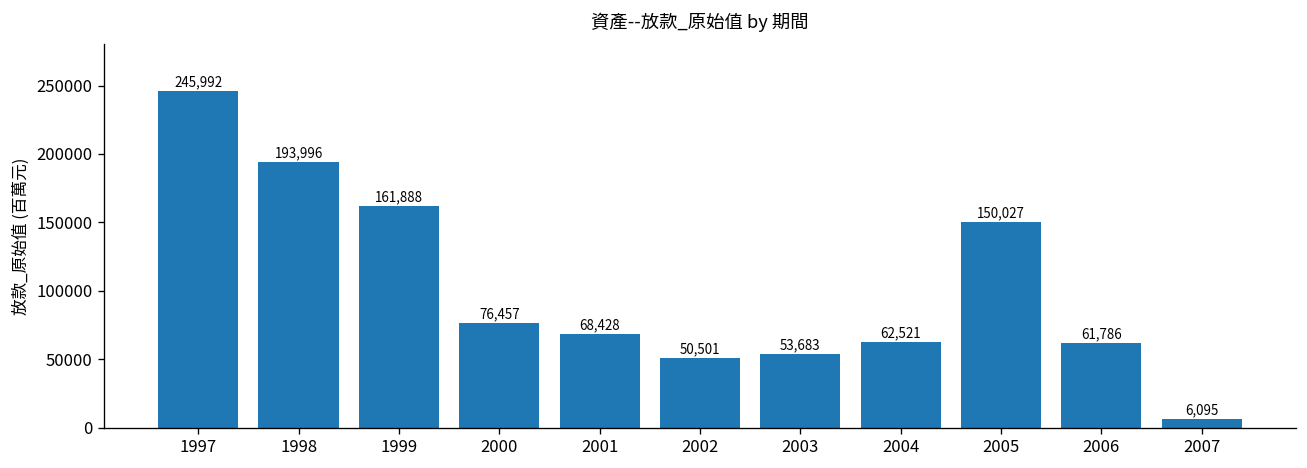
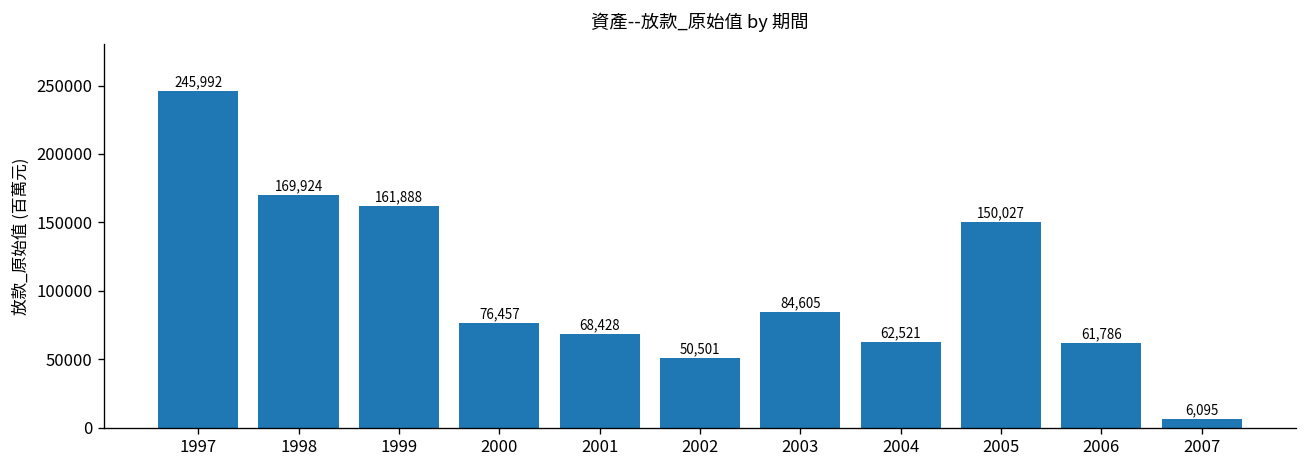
  {
    "1997": "245,992",
-   "1998": "193,996",
+   "1998": "169,924",
    "1999": "161,888",
    "2000": "76,457",
    "2001": "68,428",
    "2002": "50,501",
-   "2003": "53,683",
+   "2003": "84,605",
    "2004": "62,521",
    "2005": "150,027",
    "2006": "61,786",
    "2007": "6,095"
  }
